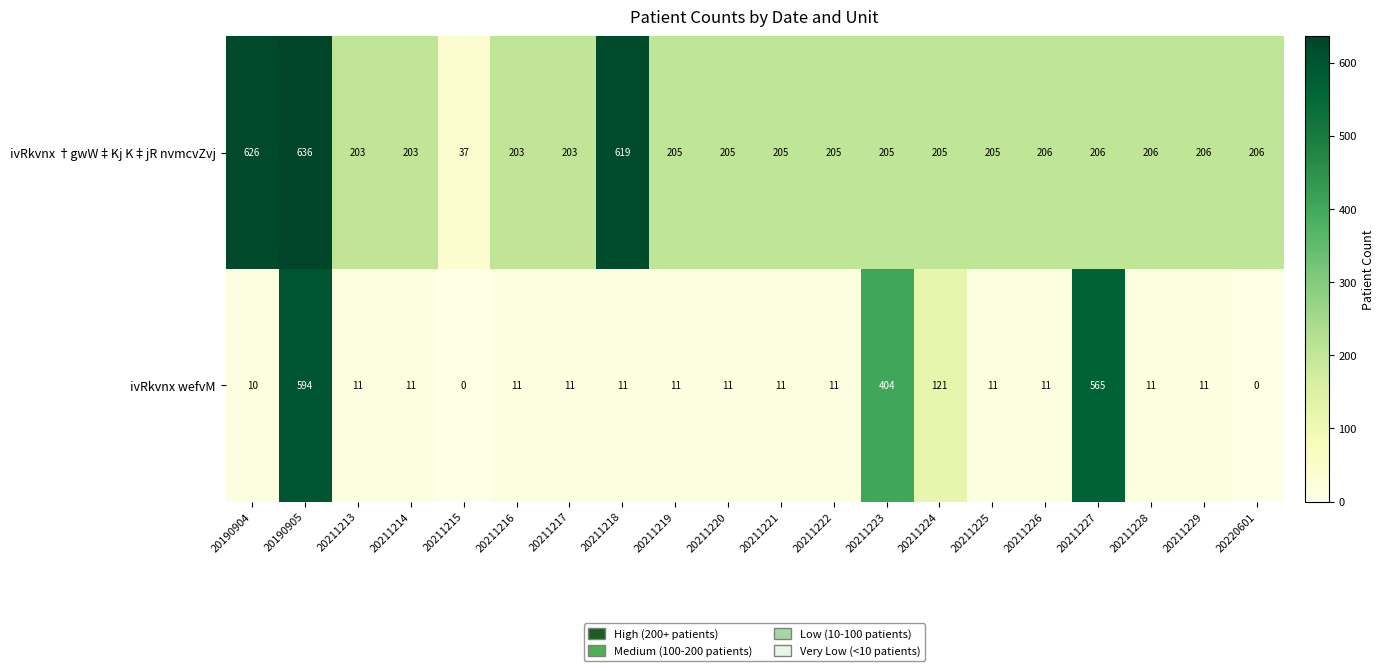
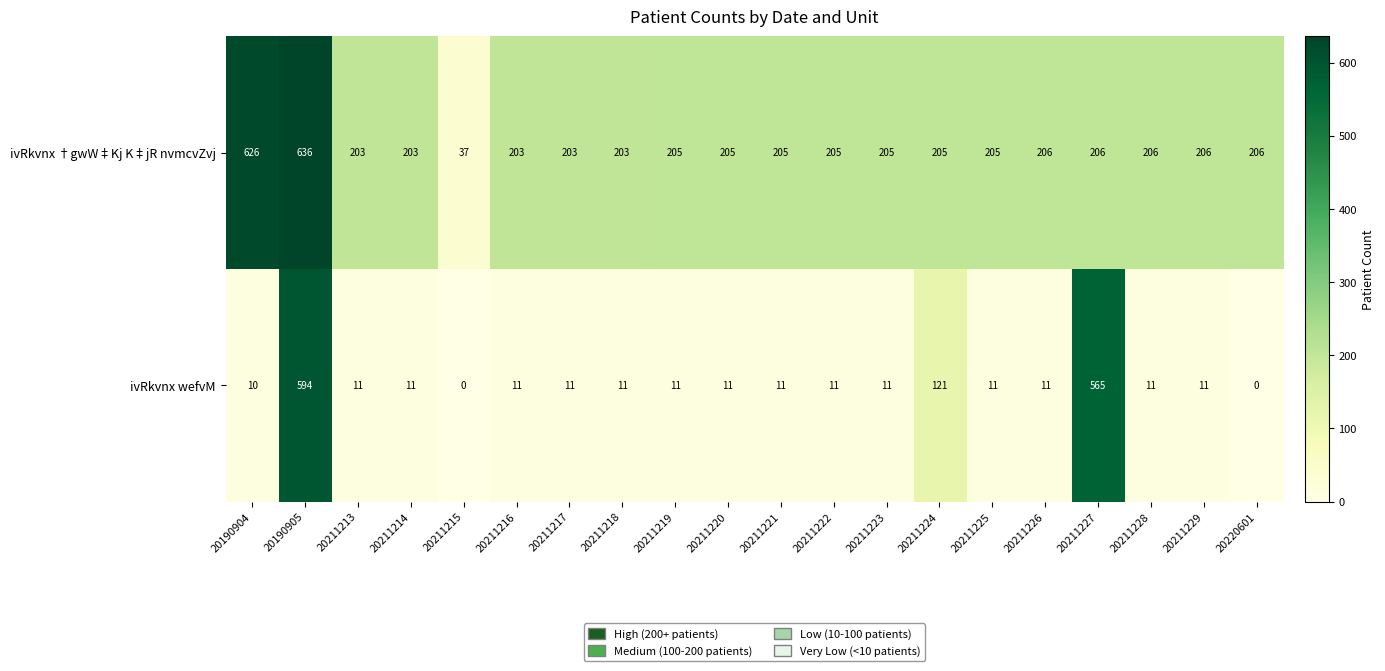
  {
    "ivRkvnx †gwW‡Kj K‡jR nvmcvZvj": {
      "20190904": 626,
      "20190905": 636,
      "20211213": 203,
      "20211214": 203,
      "20211215": 37,
      "20211216": 203,
      "20211217": 203,
-     "20211218": 619,
+     "20211218": 203,
      "20211219": 205,
      "20211220": 205,
      "20211221": 205,
      "20211222": 205,
      "20211223": 205,
      "20211224": 205,
      "20211225": 205,
      "20211226": 206,
      "20211227": 206,
      "20211228": 206,
      "20211229": 206,
      "20220601": 206
    },
    "ivRkvnx wefvM": {
      "20190904": 10,
      "20190905": 594,
      "20211213": 11,
      "20211214": 11,
      "20211215": 0,
      "20211216": 11,
      "20211217": 11,
      "20211218": 11,
      "20211219": 11,
      "20211220": 11,
      "20211221": 11,
      "20211222": 11,
-     "20211223": 404,
+     "20211223": 11,
      "20211224": 121,
      "20211225": 11,
      "20211226": 11,
      "20211227": 565,
      "20211228": 11,
      "20211229": 11,
      "20220601": 0
    }
  }
